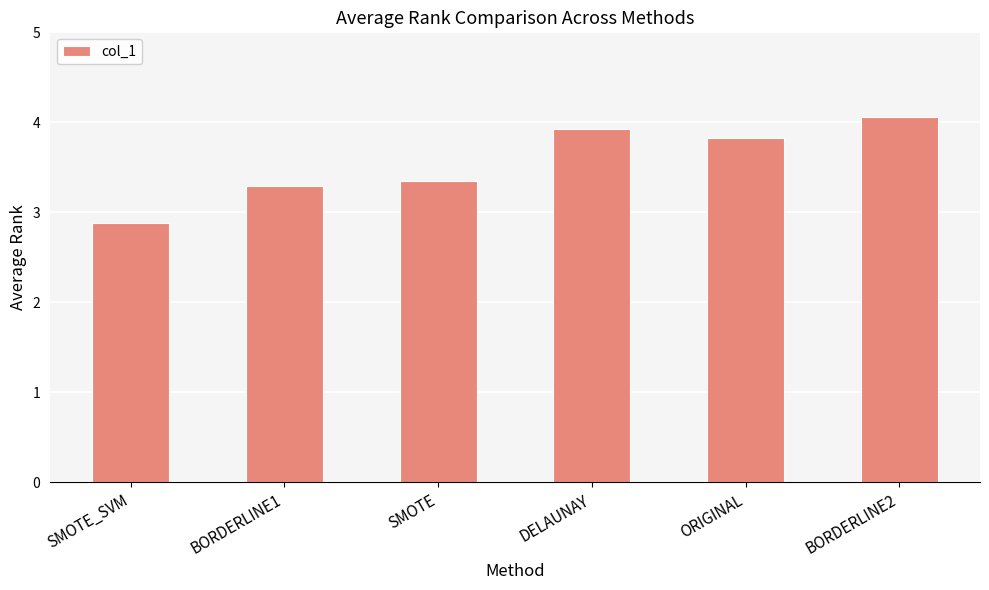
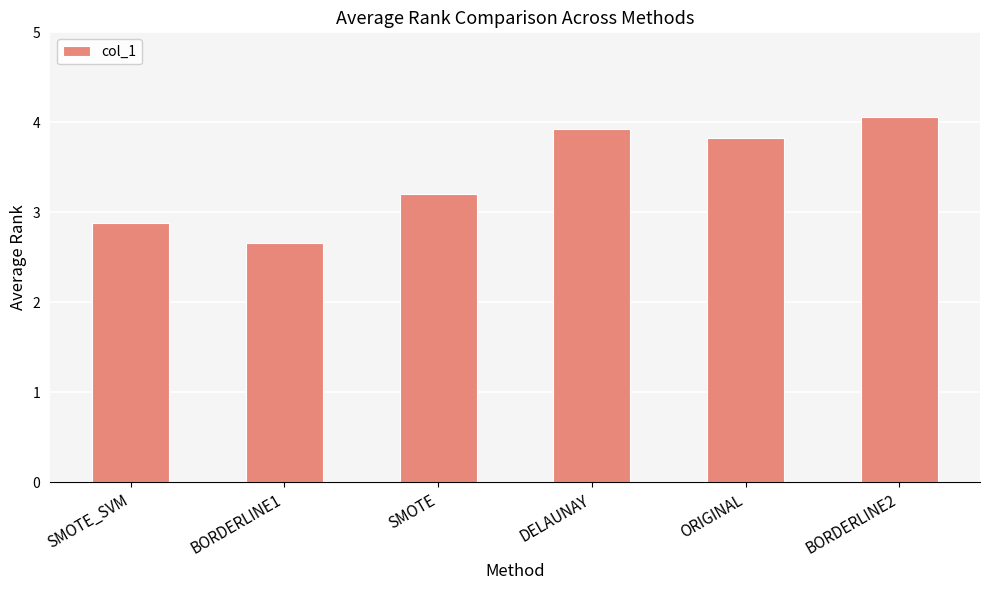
  {
    "SMOTE_SVM": 2.9,
-   "BORDERLINE1": 3.3,
-   "SMOTE": 3.3,
+   "BORDERLINE1": 2.7,
+   "SMOTE": 3.2,
    "DELAUNAY": 3.9,
    "ORIGINAL": 3.8,
    "BORDERLINE2": 4.1
  }
